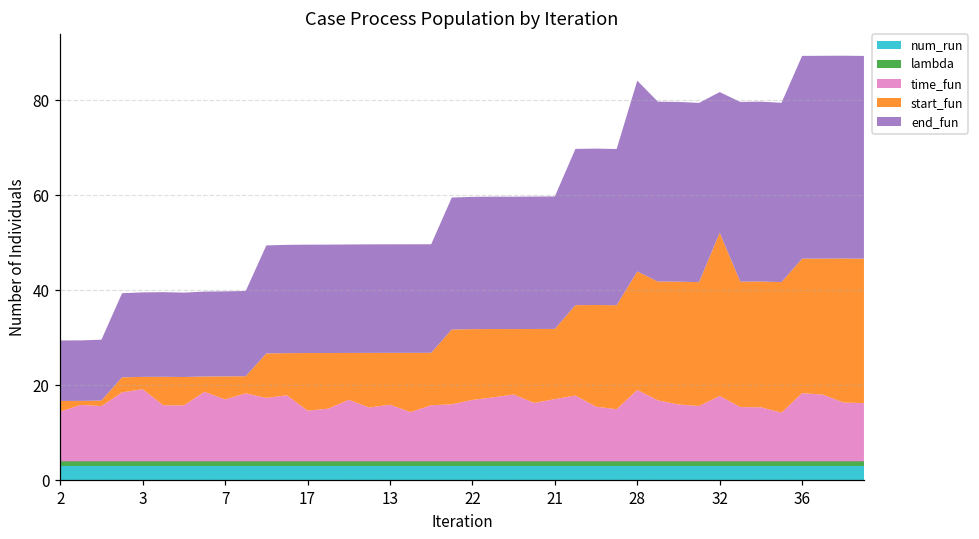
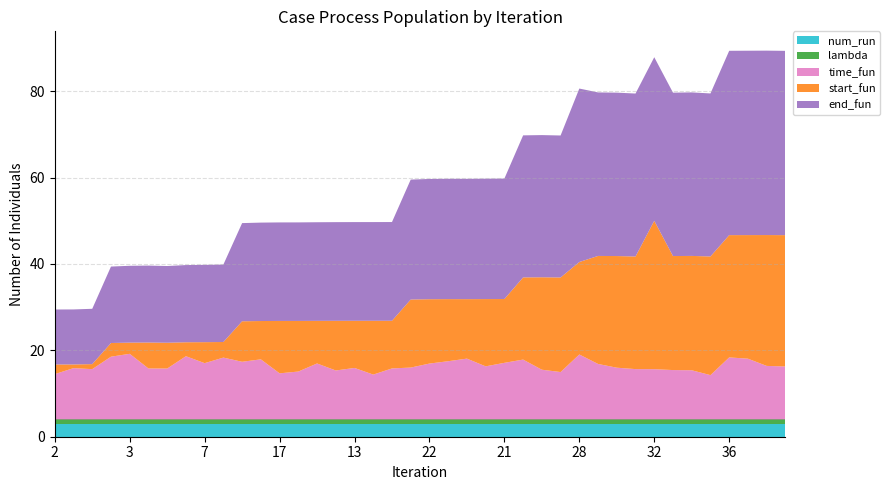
  {
    "num_run": {
      "28": 3,
      "32": 3,
      "36": 3
    },
    "time_fun": {
      "28": 15,
-     "32": 14,
+     "32": 12,
      "36": 14
    },
    "start_fun": {
-     "28": 25,
+     "28": 21,
      "32": 34,
      "36": 28
    },
    "end_fun": {
      "28": 40,
-     "32": 30,
+     "32": 38,
      "36": 43
    }
  }
